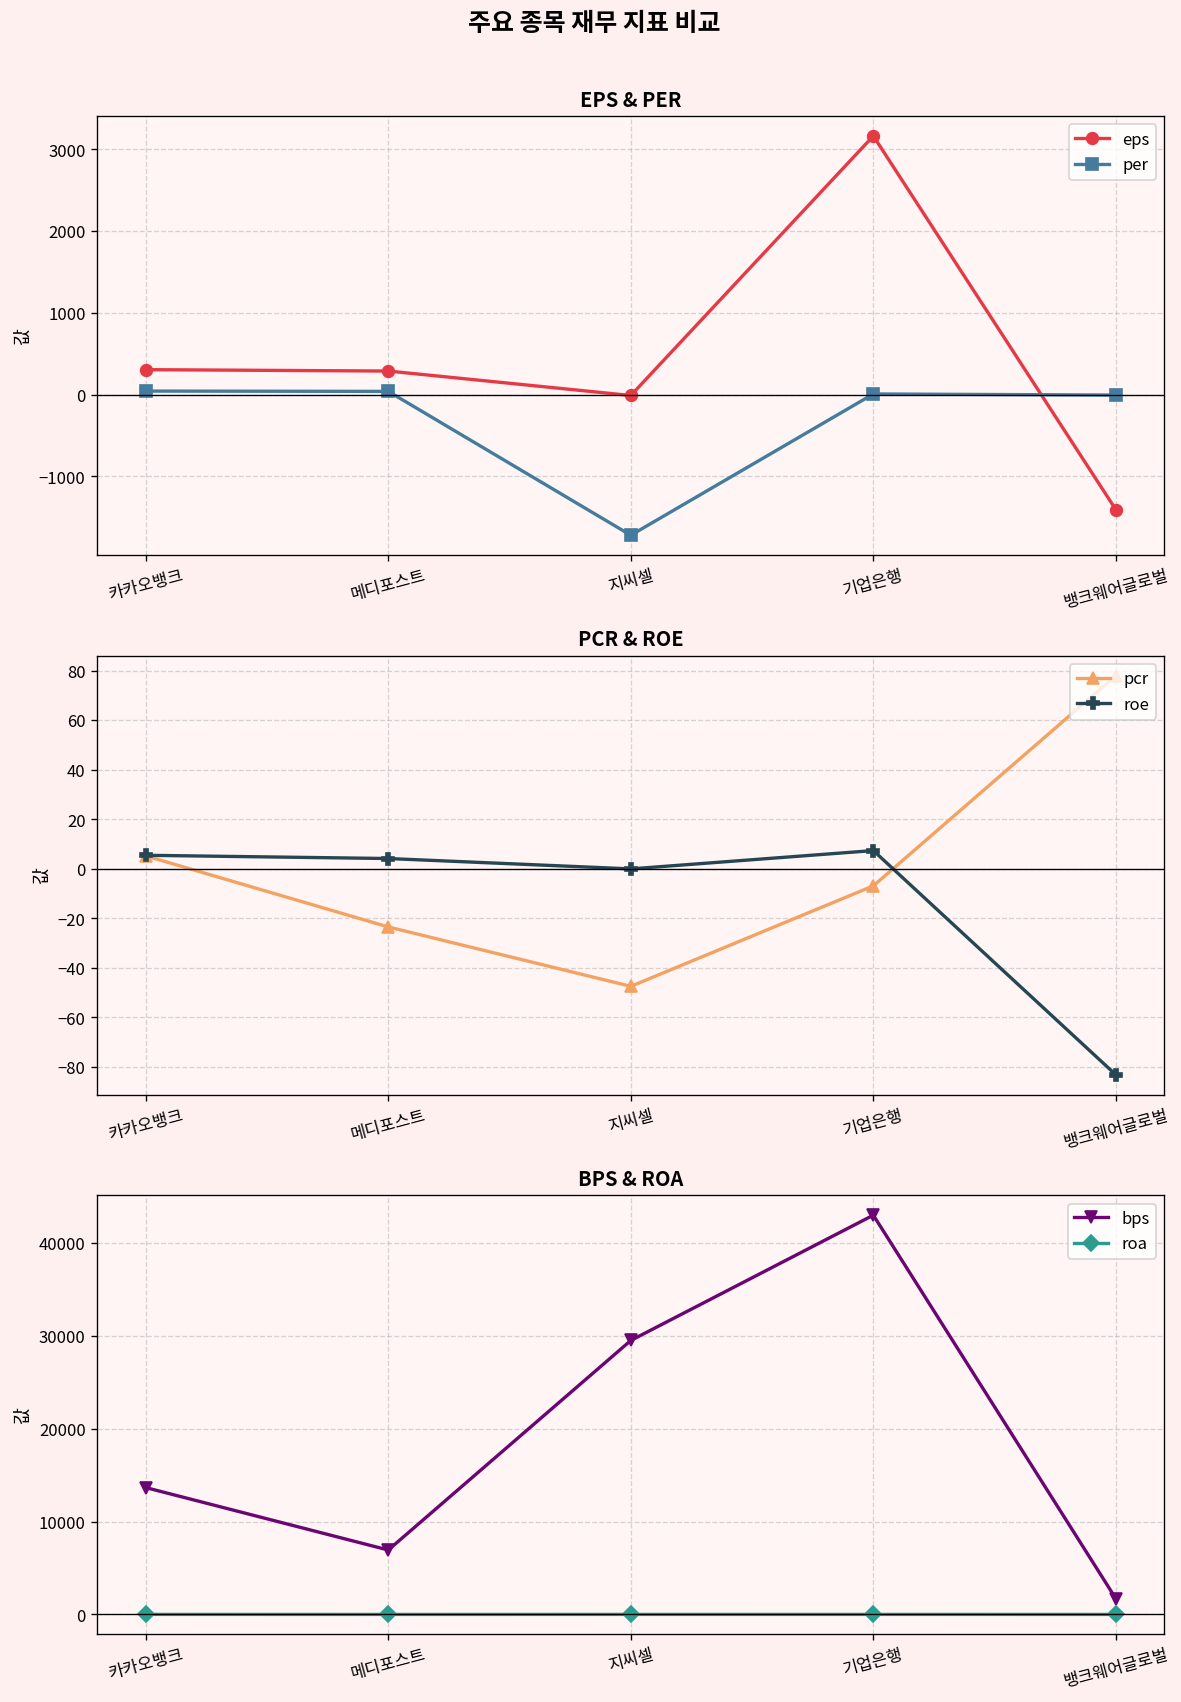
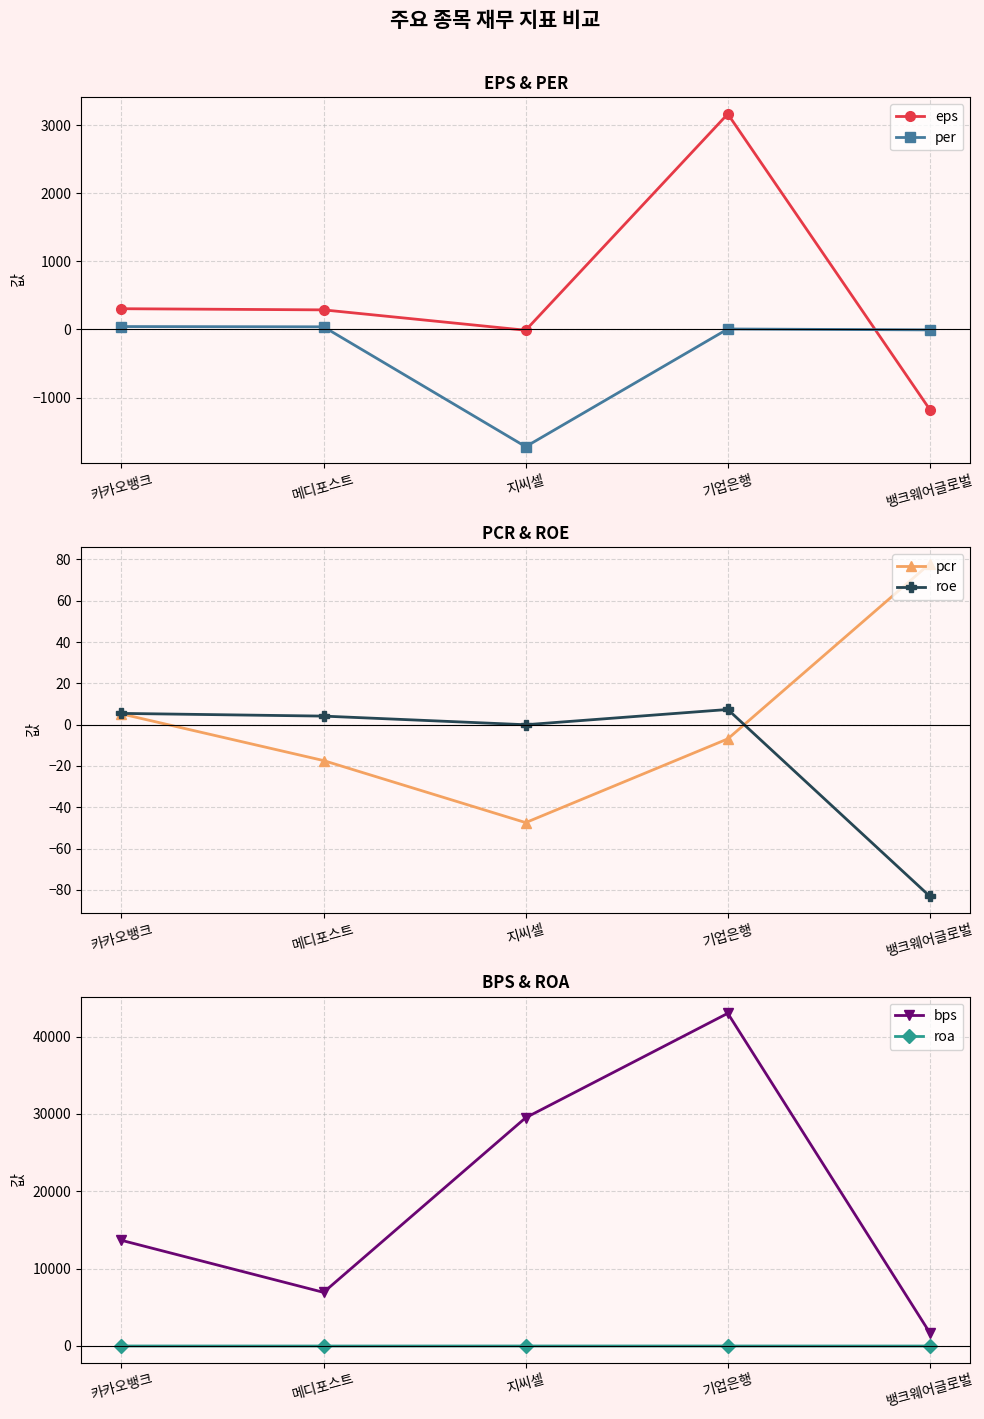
  {
    "EPS & PER": {
      "eps": {
        "카카오뱅크": 300,
        "메디포스트": 300,
        "지씨셀": 0,
        "기업은행": 3200,
-       "뱅크웨어글로벌": -1400
+       "뱅크웨어글로벌": -1200
      },
      "per": {
        "카카오뱅크": 0,
        "메디포스트": 0,
        "지씨셀": -1700,
        "기업은행": 0,
        "뱅크웨어글로벌": 0
      }
    },
    "PCR & ROE": {
      "pcr": {
-       "메디포스트": -23,
+       "메디포스트": -17,
        "지씨셀": -47,
        "기업은행": -7
      },
      "roe": {
        "메디포스트": 4,
        "지씨셀": 0,
        "기업은행": 7,
        "뱅크웨어글로벌": -83
      }
    },
    "BPS & ROA": {
      "bps": {
        "카카오뱅크": 14000,
        "메디포스트": 7000,
        "지씨셀": 30000,
        "기업은행": 43000,
        "뱅크웨어글로벌": 2000
      },
      "roa": {
        "카카오뱅크": 0,
        "메디포스트": 0,
        "지씨셀": 0,
        "기업은행": 0,
        "뱅크웨어글로벌": 0
      }
    }
  }
